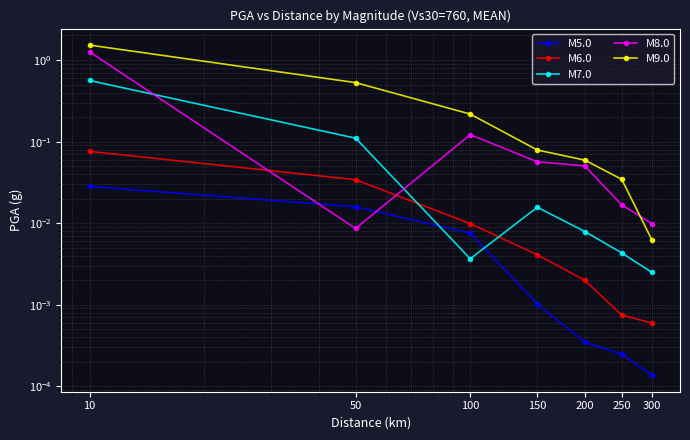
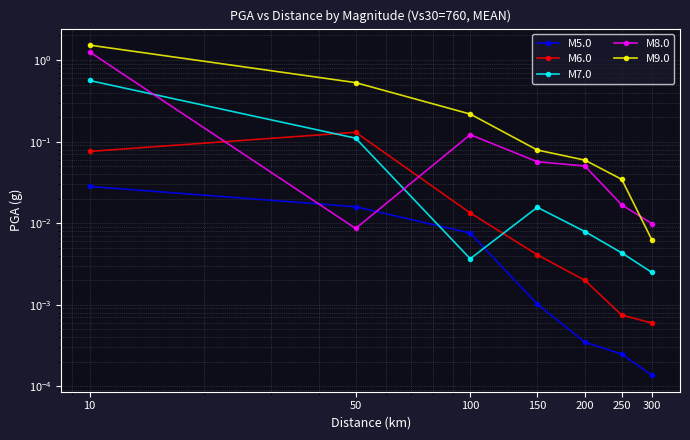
  {
    "M5.0": {
      "10": 0.028,
      "50": 0.016,
      "100": 0.008,
      "150": 0.001,
      "200": 0.00035,
      "250": 0.00025,
      "300": 0.00014
    },
    "M6.0": {
      "10": 0.08,
-     "50": 0.034,
-     "100": 0.010,
+     "50": 0.13,
+     "100": 0.013,
      "150": 0.004,
      "200": 0.002,
      "250": 0.0007,
      "300": 0.0006
    },
    "M7.0": {
      "10": 0.6,
      "50": 0.11,
      "100": 0.004,
      "150": 0.016,
      "200": 0.008,
      "250": 0.004,
      "300": 0.0025
    },
    "M8.0": {
      "10": 1.3,
      "50": 0.009,
      "100": 0.12,
      "150": 0.06,
      "200": 0.05,
      "250": 0.017,
      "300": 0.010
    },
    "M9.0": {
      "10": 1.5,
      "50": 0.5,
      "100": 0.22,
      "150": 0.08,
      "200": 0.06,
      "250": 0.034,
      "300": 0.006
    }
  }
